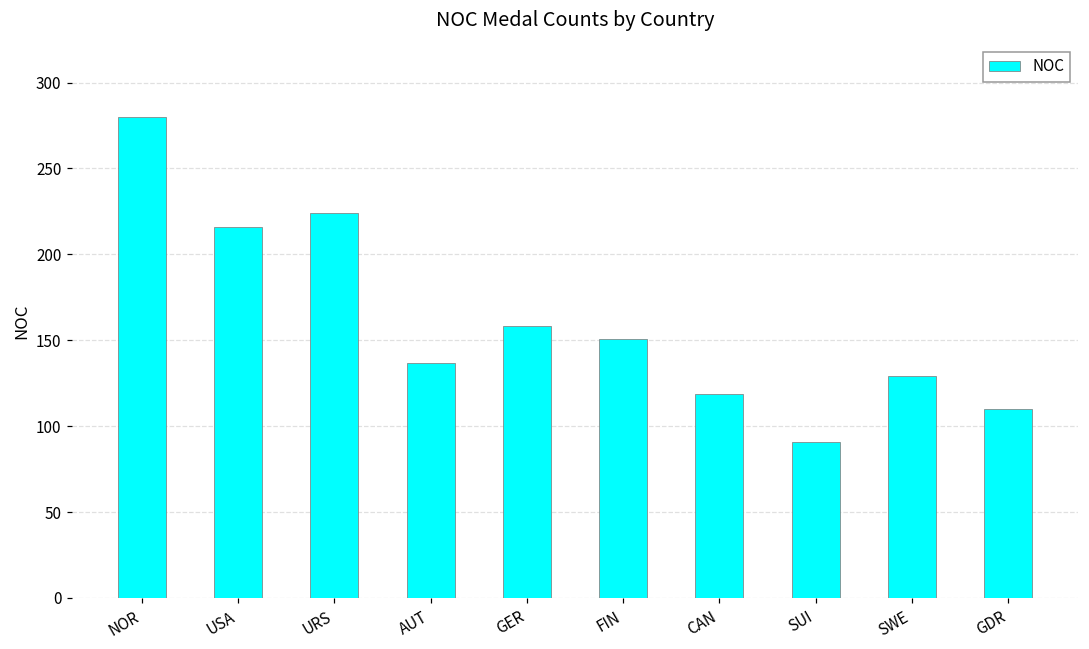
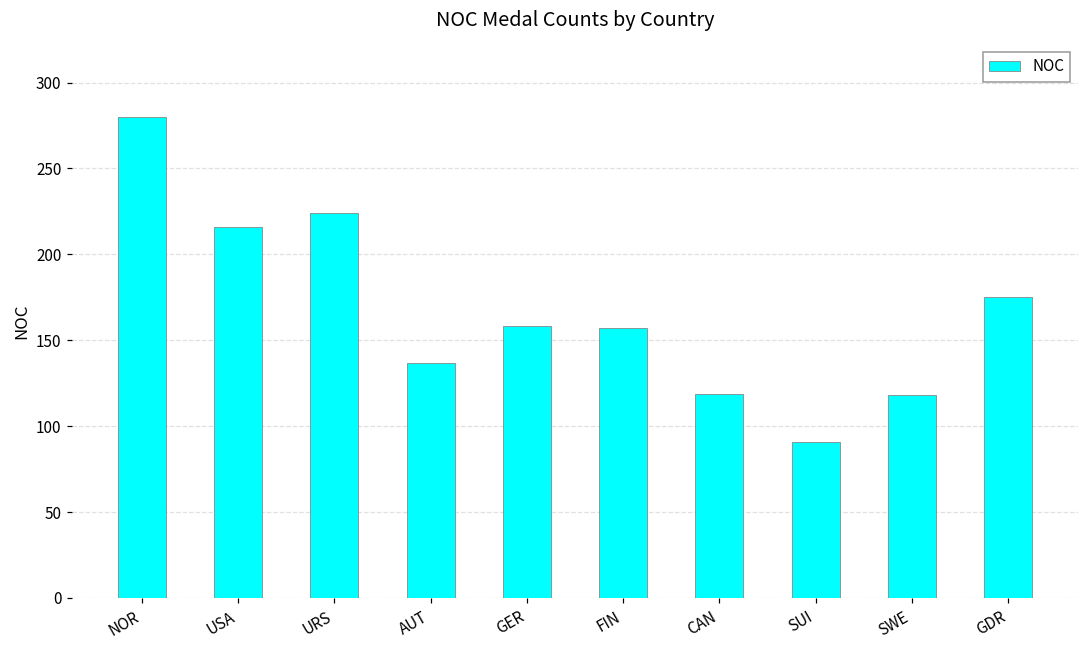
  {
    "NOR": 280,
    "USA": 216,
    "URS": 224,
    "AUT": 137,
    "GER": 158,
-   "FIN": 151,
+   "FIN": 157,
    "CAN": 119,
    "SUI": 91,
-   "SWE": 129,
-   "GDR": 110
+   "SWE": 118,
+   "GDR": 175
  }
